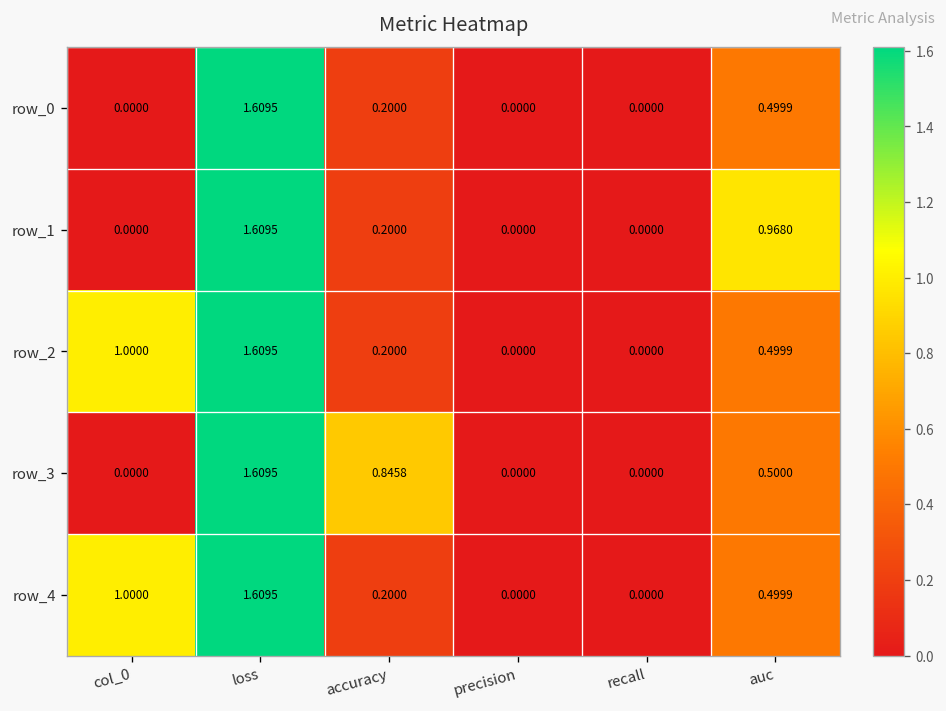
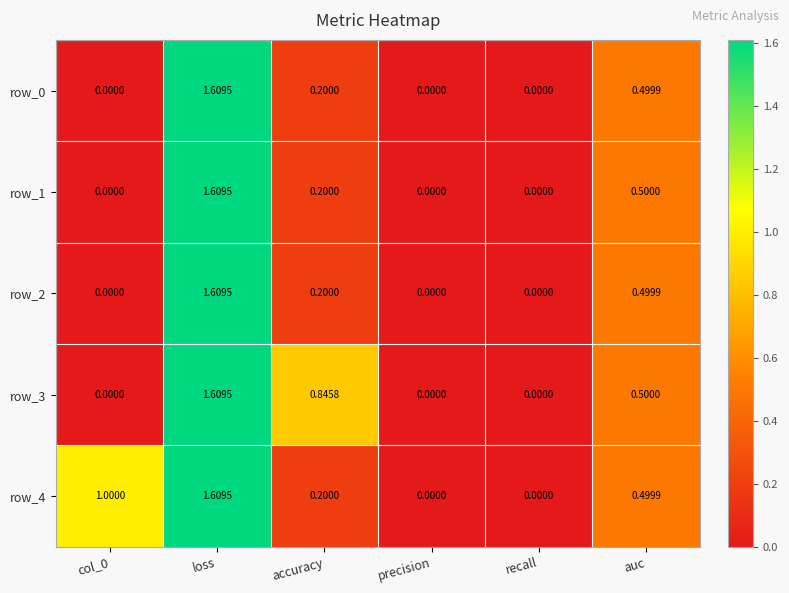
  {
    "row_0": {
      "col_0": 0.0000,
      "loss": 1.6095,
      "accuracy": 0.2000,
      "precision": 0.0000,
      "recall": 0.0000,
      "auc": 0.4999
    },
    "row_1": {
      "col_0": 0.0000,
      "loss": 1.6095,
      "accuracy": 0.2000,
      "precision": 0.0000,
      "recall": 0.0000,
-     "auc": 0.9680
+     "auc": 0.5000
    },
    "row_2": {
-     "col_0": 1.0000,
+     "col_0": 0.0000,
      "loss": 1.6095,
      "accuracy": 0.2000,
      "precision": 0.0000,
      "recall": 0.0000,
      "auc": 0.4999
    },
    "row_3": {
      "col_0": 0.0000,
      "loss": 1.6095,
      "accuracy": 0.8458,
      "precision": 0.0000,
      "recall": 0.0000,
      "auc": 0.5000
    },
    "row_4": {
      "col_0": 1.0000,
      "loss": 1.6095,
      "accuracy": 0.2000,
      "precision": 0.0000,
      "recall": 0.0000,
      "auc": 0.4999
    }
  }
